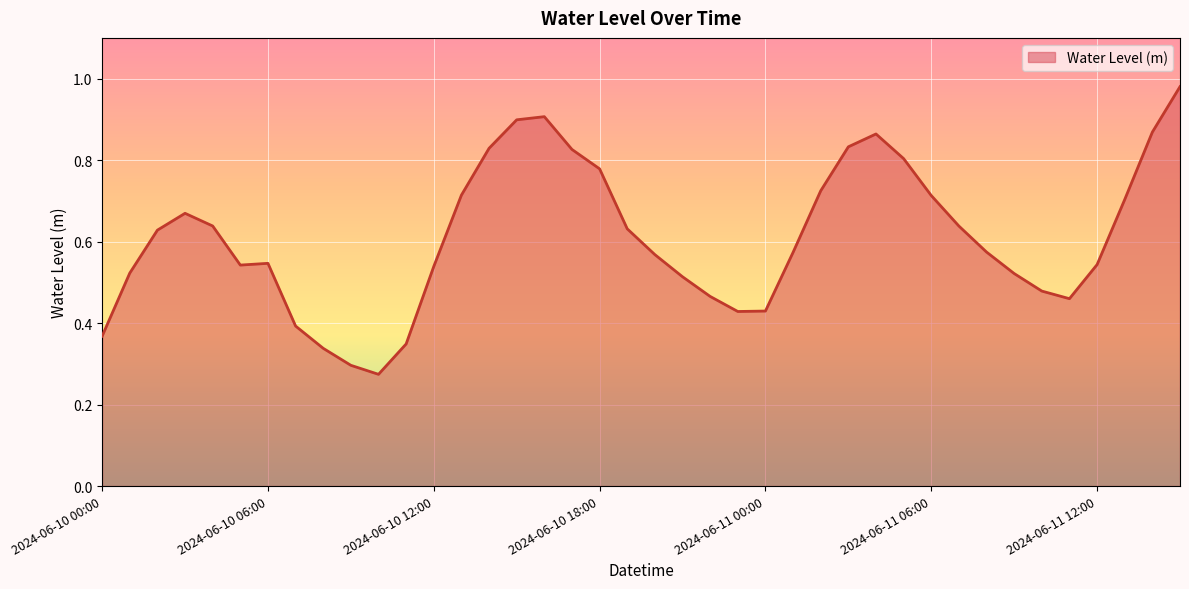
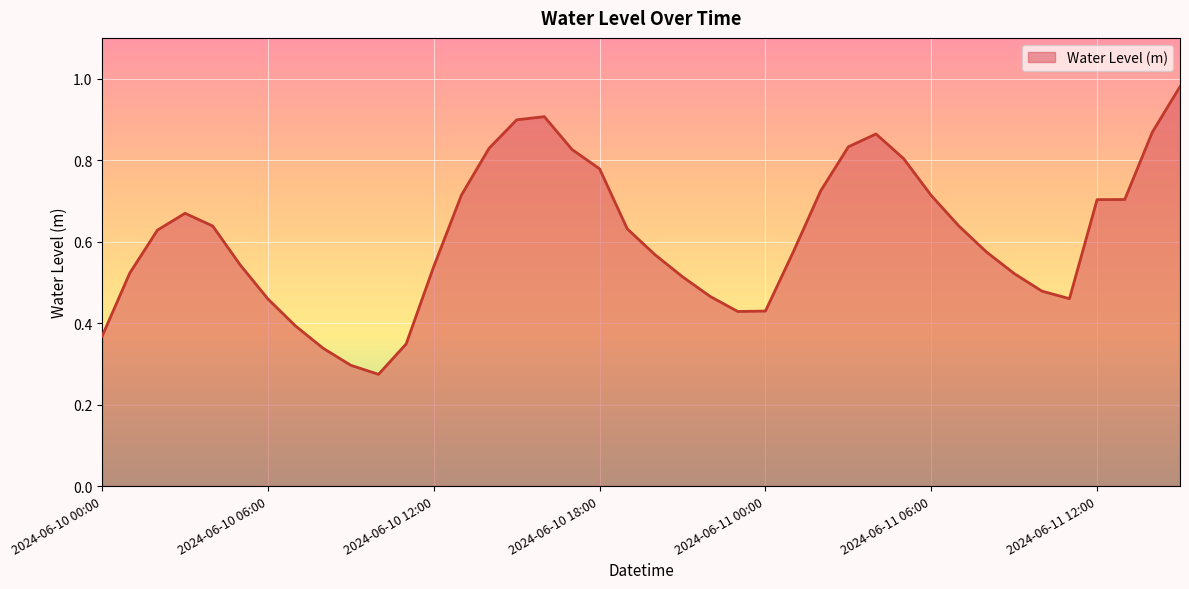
  {
    "2024-06-10 00:00": 0.37,
-   "2024-06-10 06:00": 0.55,
+   "2024-06-10 06:00": 0.46,
    "2024-06-10 12:00": 0.54,
    "2024-06-10 18:00": 0.78,
    "2024-06-11 00:00": 0.43,
    "2024-06-11 06:00": 0.71,
-   "2024-06-11 12:00": 0.54
+   "2024-06-11 12:00": 0.70
  }
